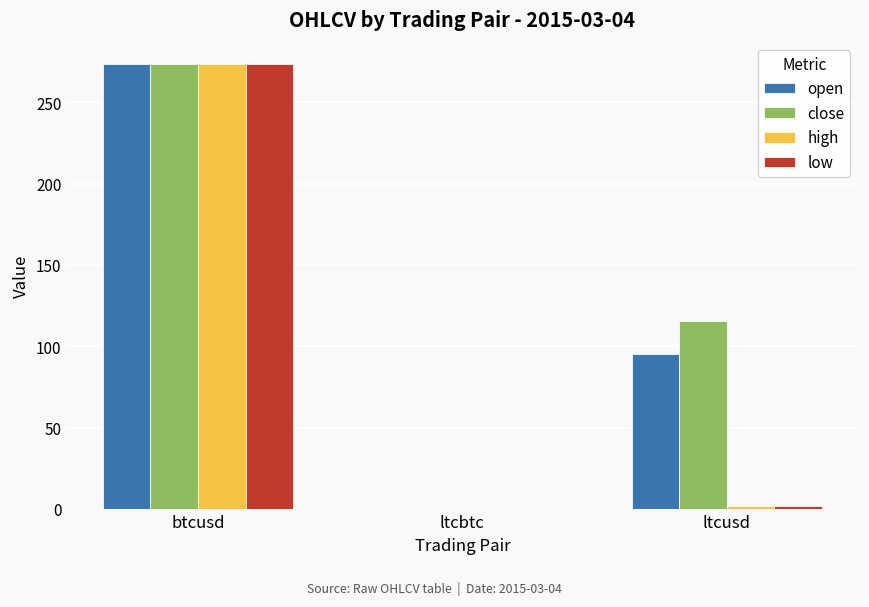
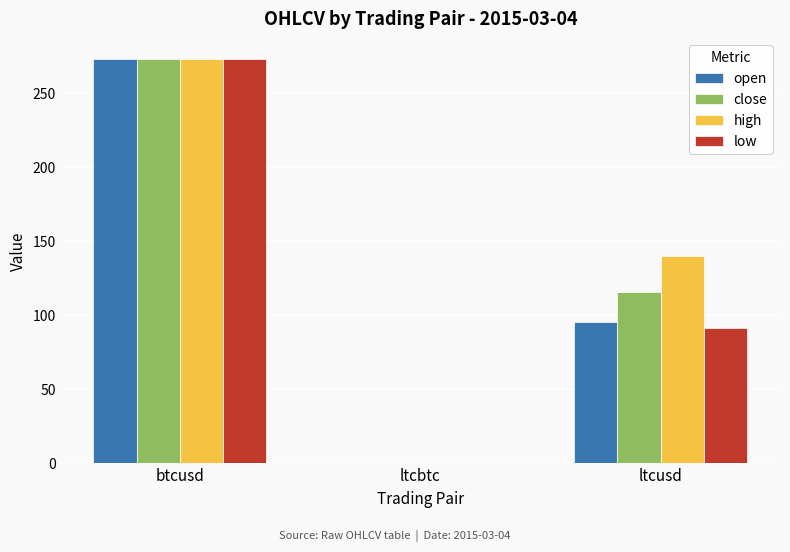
  {
    "open": {
      "btcusd": 273,
      "ltcusd": 95
    },
    "close": {
      "btcusd": 273,
      "ltcusd": 116
    },
    "high": {
      "btcusd": 273,
-     "ltcusd": 2
+     "ltcusd": 140
    },
    "low": {
      "btcusd": 273,
-     "ltcusd": 2
+     "ltcusd": 91
    }
  }
